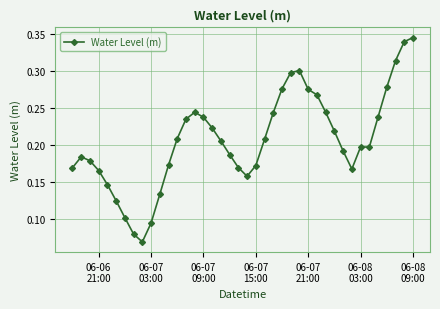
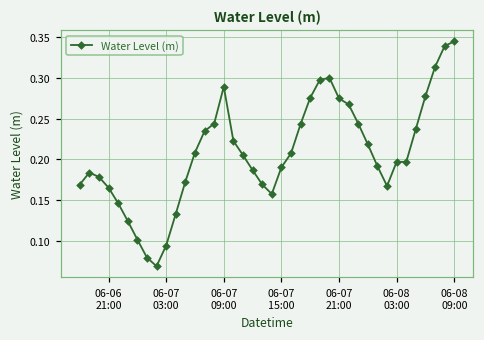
  {
    "06-06 21:00": 0.17,
    "06-07 03:00": 0.09,
-   "06-07 09:00": 0.24,
-   "06-07 15:00": 0.17,
+   "06-07 09:00": 0.29,
+   "06-07 15:00": 0.19,
    "06-07 21:00": 0.27,
    "06-08 03:00": 0.20,
    "06-08 09:00": 0.34
  }
